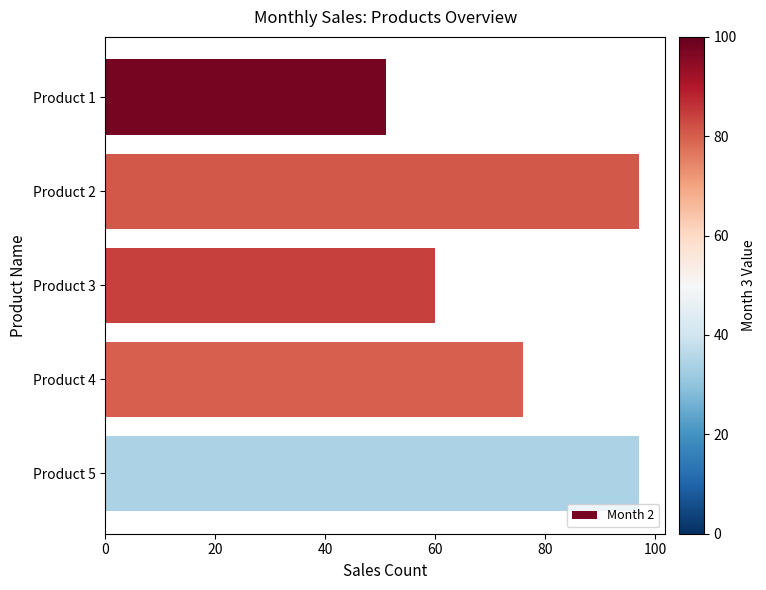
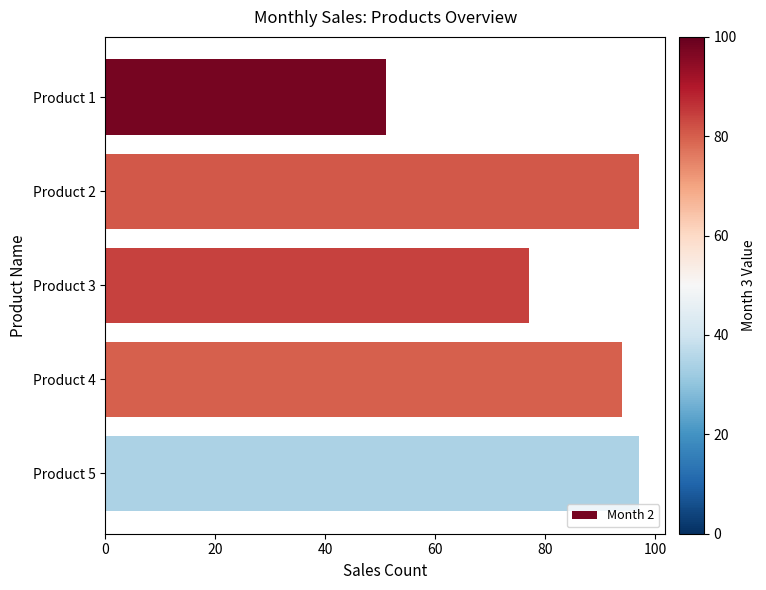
  {
    "Product 1": 51,
    "Product 2": 97,
-   "Product 3": 60,
-   "Product 4": 76,
+   "Product 3": 77,
+   "Product 4": 94,
    "Product 5": 97
  }
